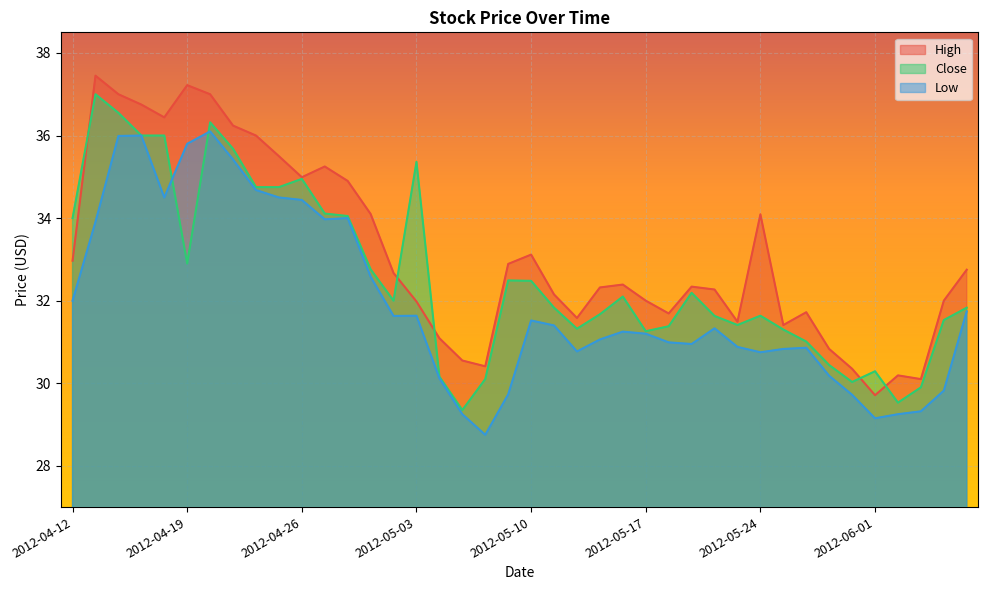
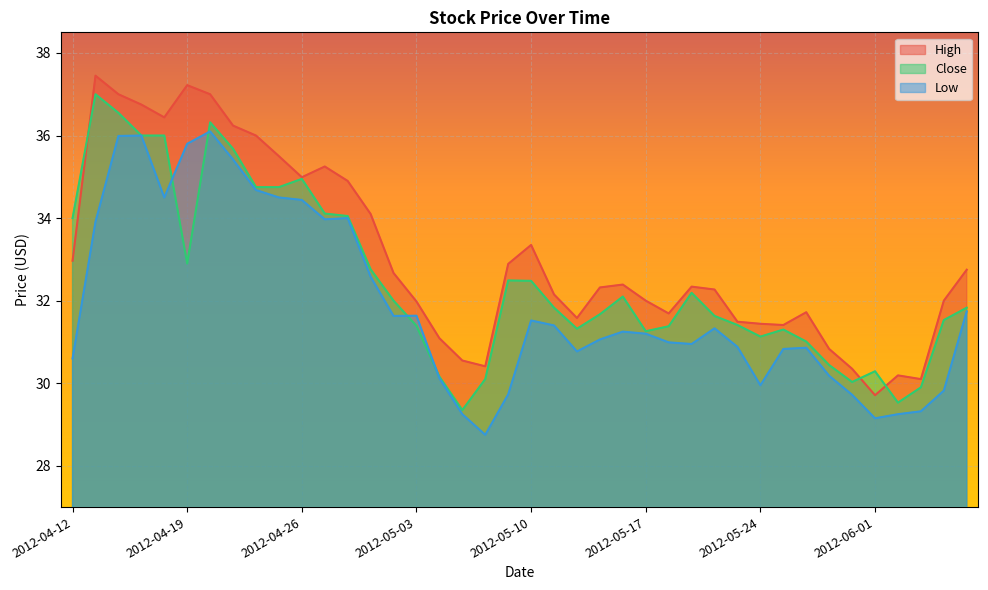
  {
    "High": {
      "2012-04-12": 33.0,
      "2012-04-19": 37.2,
      "2012-05-03": 32.0,
-     "2012-05-10": 33.1,
+     "2012-05-10": 33.3,
      "2012-05-17": 32.0,
-     "2012-05-24": 34.1,
+     "2012-05-24": 31.4,
      "2012-06-01": 29.7
    },
    "Close": {
      "2012-04-12": 34.0,
      "2012-04-19": 32.9,
-     "2012-05-03": 35.4,
+     "2012-05-03": 31.4,
      "2012-05-10": 32.5,
-     "2012-05-24": 31.6,
+     "2012-05-24": 31.1,
      "2012-06-01": 30.3
    },
    "Low": {
-     "2012-04-12": 32.0,
+     "2012-04-12": 30.6,
      "2012-04-19": 35.8,
      "2012-04-26": 34.4,
      "2012-05-03": 31.6,
      "2012-05-10": 31.5,
-     "2012-05-24": 30.8,
+     "2012-05-24": 30.0,
      "2012-06-01": 29.2
    }
  }
